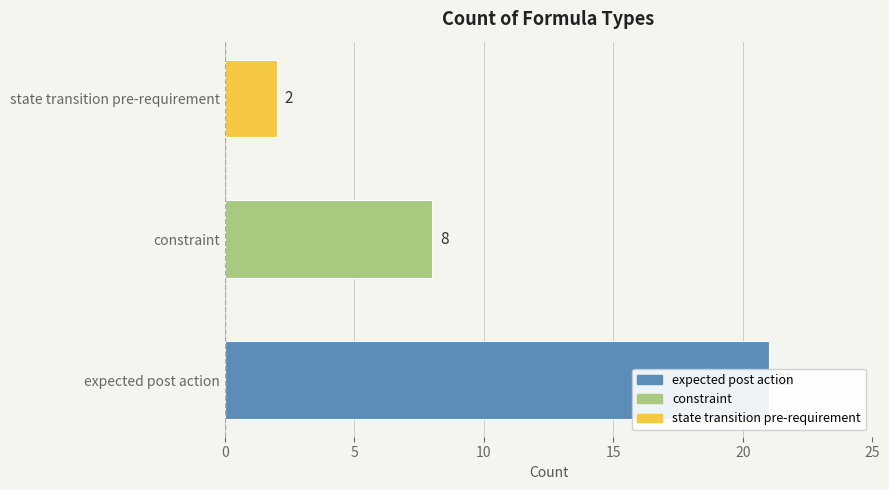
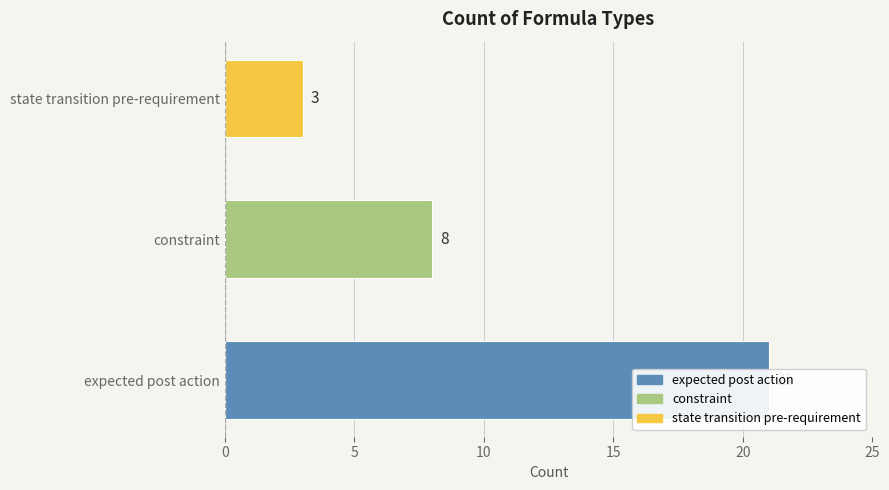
  {
-   "state transition pre-requirement": 2,
+   "state transition pre-requirement": 3,
    "constraint": 8
  }
